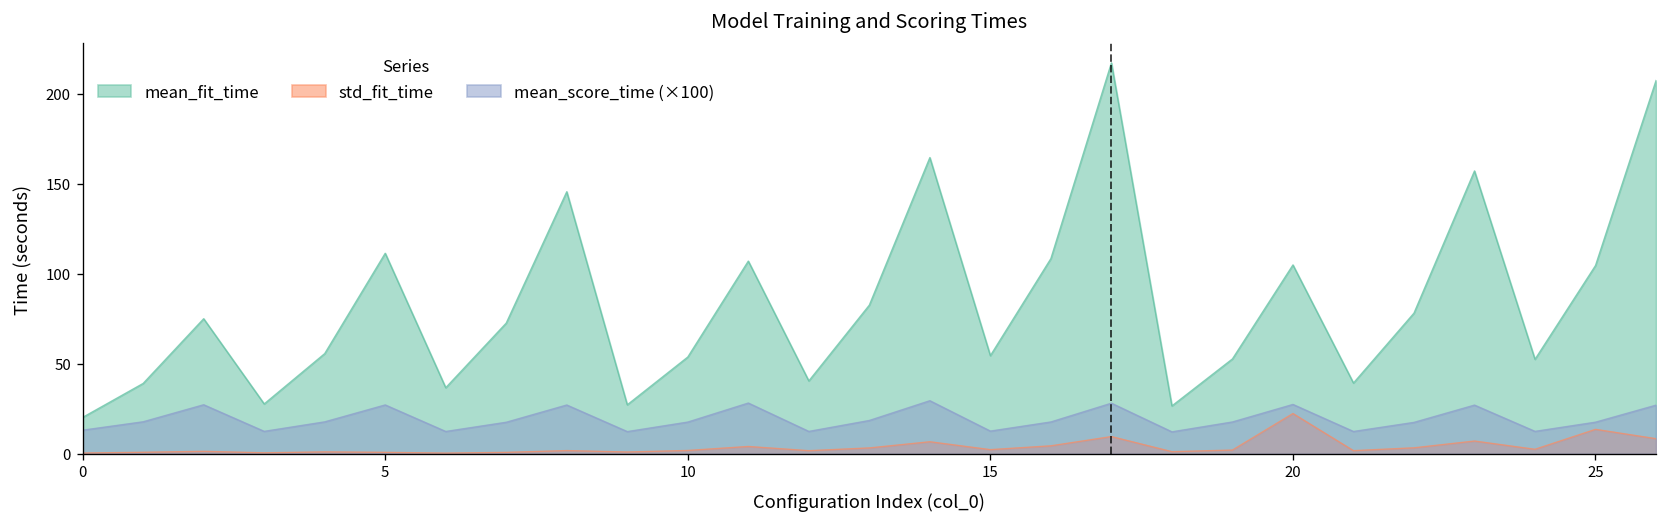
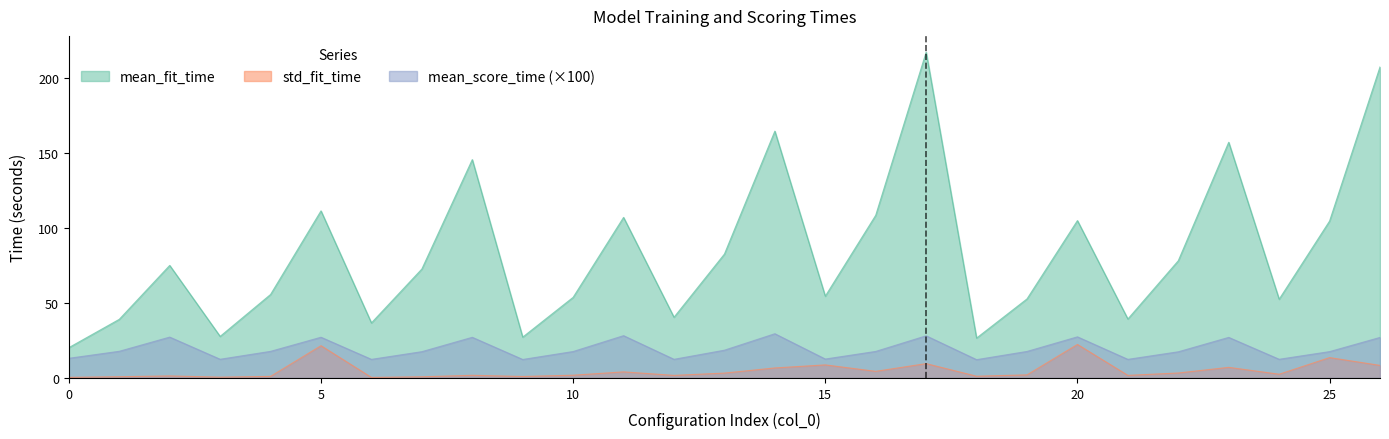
  {
    "std_fit_time": {
      "0": 0,
-     "5": 1,
+     "5": 22,
      "10": 2,
-     "15": 2,
+     "15": 9,
      "20": 22,
      "25": 14
    }
  }
